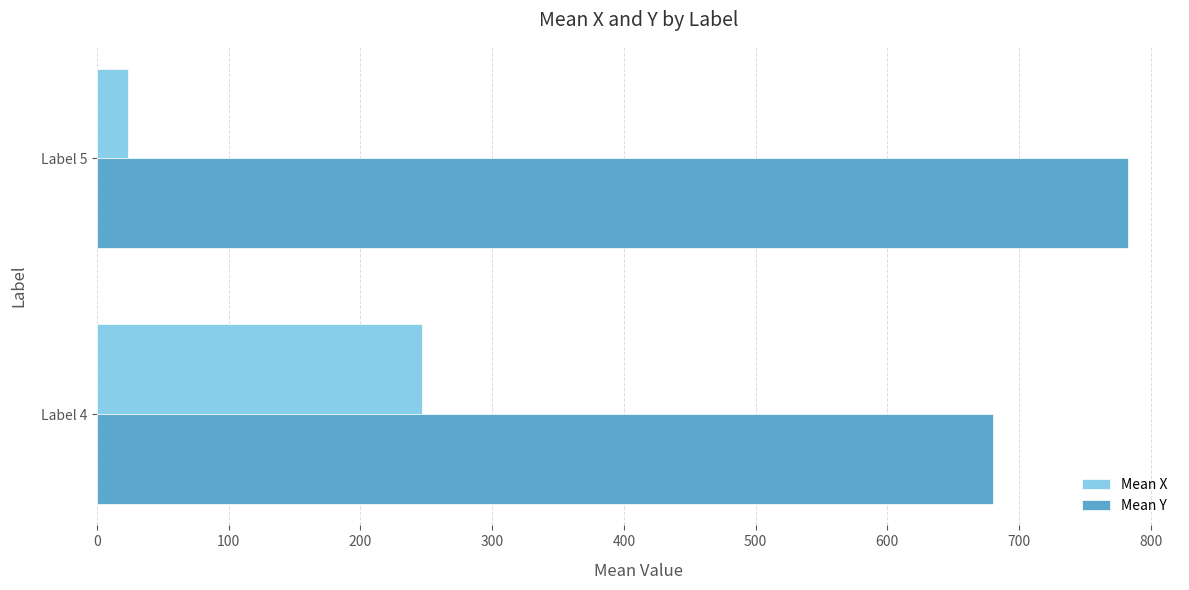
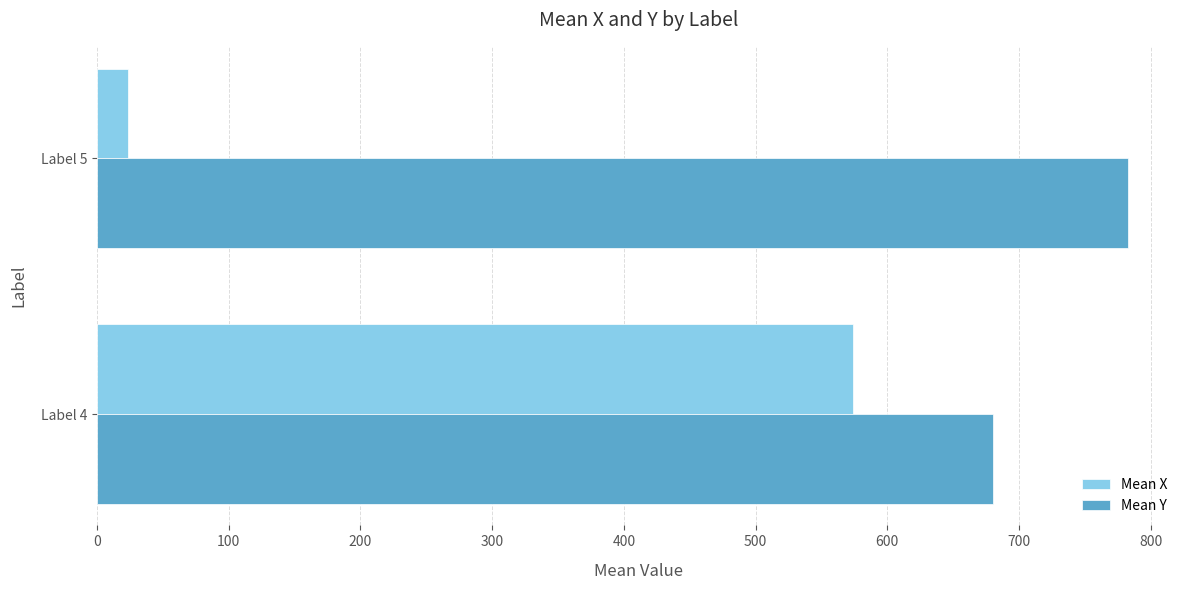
  {
    "Mean X": {
      "Label 5": 24,
-     "Label 4": 247
+     "Label 4": 574
    },
    "Mean Y": {
      "Label 5": 783,
      "Label 4": 680
    }
  }
